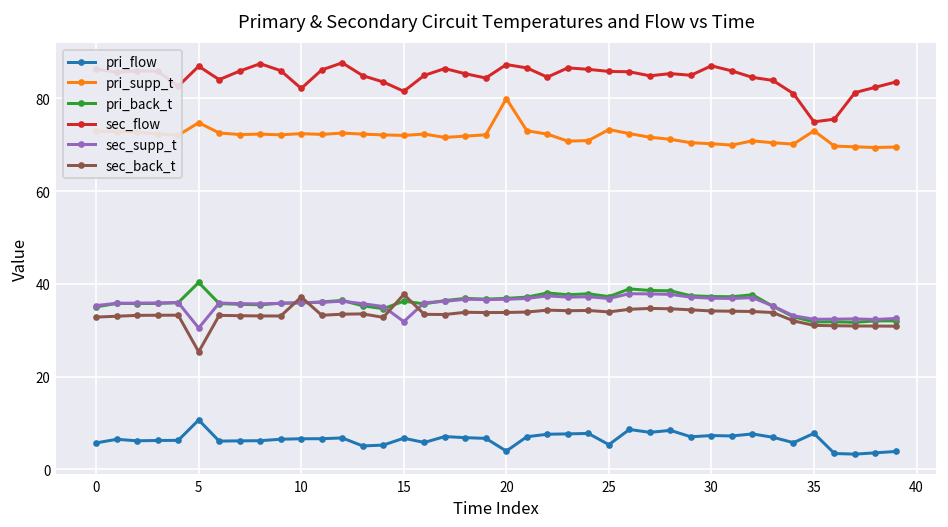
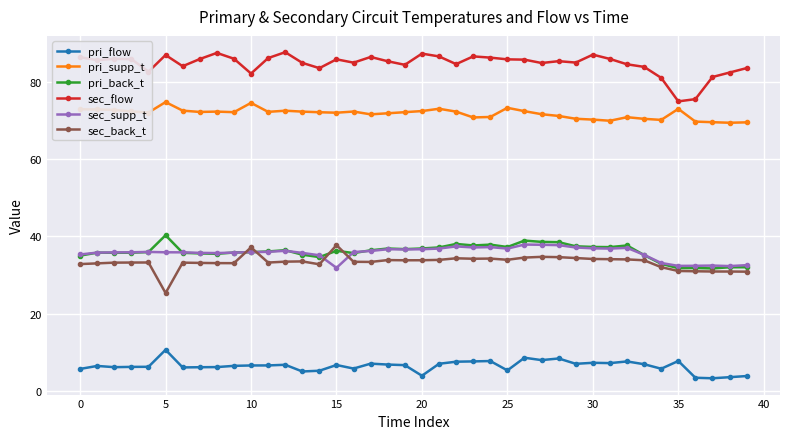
  {
    "pri_flow": {
      "0": 6,
      "5": 11,
      "10": 7,
      "15": 7,
      "20": 4,
      "25": 5,
      "30": 7,
      "35": 8
    },
    "pri_supp_t": {
      "5": 75,
-     "10": 72,
+     "10": 75,
      "15": 72,
-     "20": 80,
+     "20": 72,
      "25": 73,
      "30": 70,
      "35": 73
    },
    "pri_back_t": {
      "5": 40,
      "15": 36
    },
    "sec_flow": {
      "5": 87,
      "10": 82,
-     "15": 81,
+     "15": 86,
      "20": 87,
      "25": 86,
      "30": 87,
      "35": 75
    },
    "sec_supp_t": {
-     "5": 30,
+     "5": 36,
      "15": 32
    },
    "sec_back_t": {
      "0": 33,
      "5": 25,
      "10": 37,
      "15": 38,
      "20": 34,
      "25": 34,
      "30": 34,
      "35": 31
    }
  }
